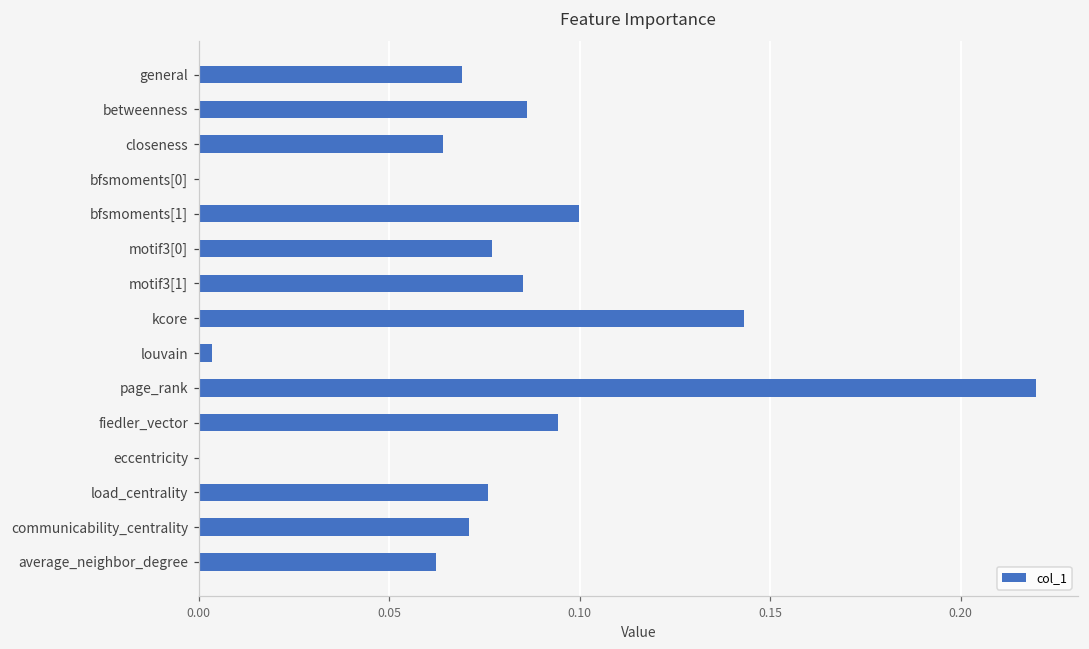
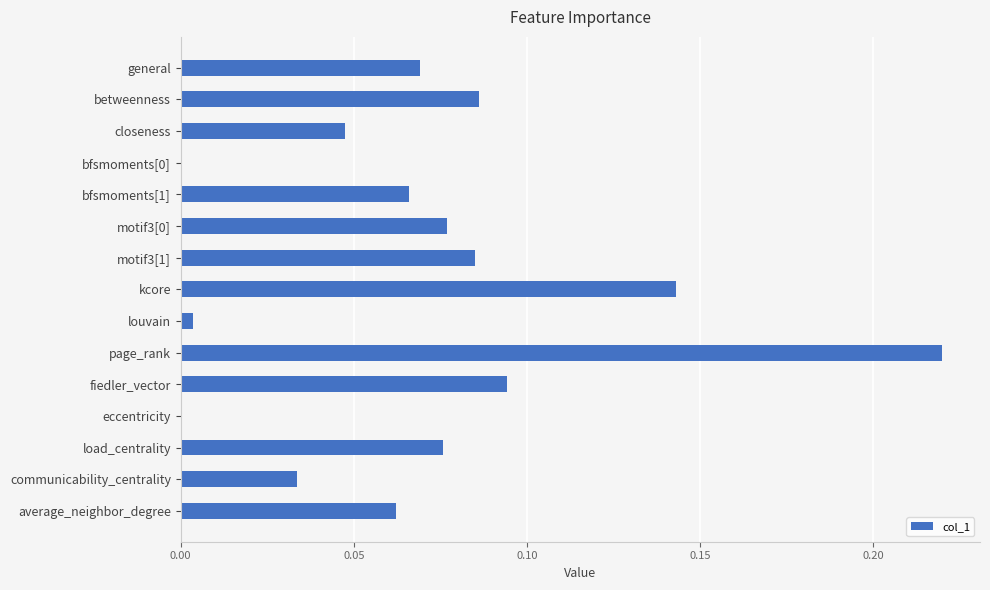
  {
    "general": 0.069,
    "betweenness": 0.086,
-   "closeness": 0.064,
+   "closeness": 0.047,
    "bfsmoments[0]": 0.000,
-   "bfsmoments[1]": 0.100,
+   "bfsmoments[1]": 0.066,
    "motif3[0]": 0.077,
    "motif3[1]": 0.085,
    "kcore": 0.143,
    "louvain": 0.003,
    "page_rank": 0.220,
    "fiedler_vector": 0.094,
    "load_centrality": 0.076,
-   "communicability_centrality": 0.071,
+   "communicability_centrality": 0.034,
    "average_neighbor_degree": 0.062
  }
